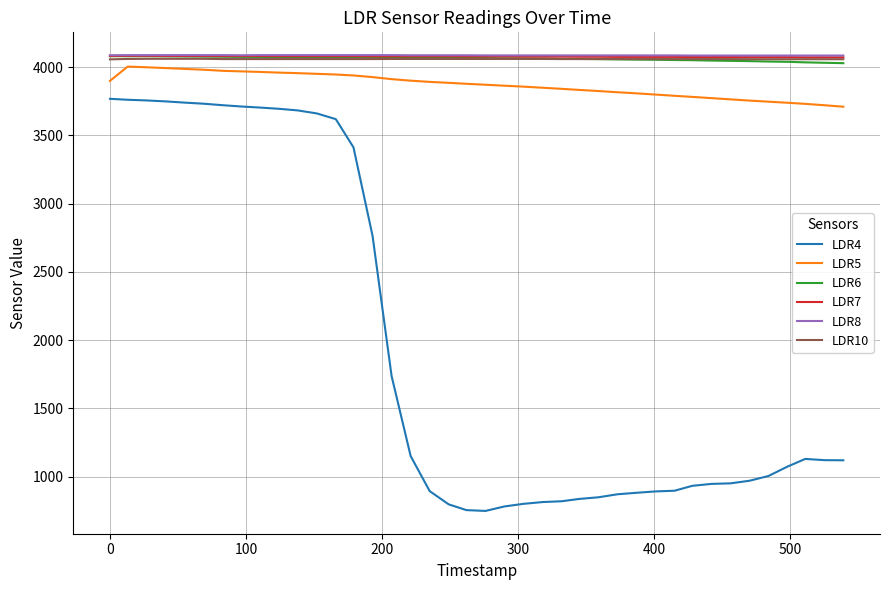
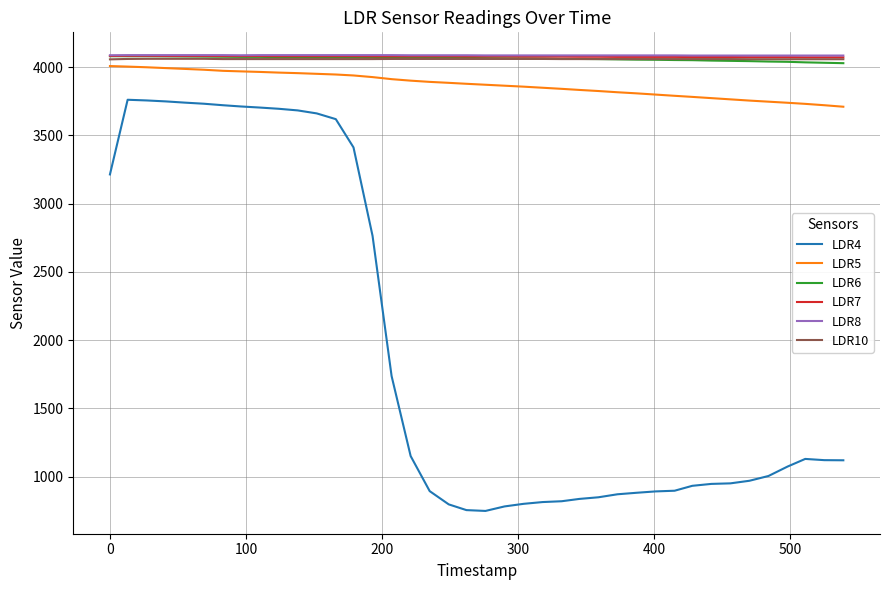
  {
    "LDR4": {
-     "0": 3770
+     "0": 3210
    },
    "LDR5": {
-     "0": 3900
+     "0": 4010
    },
    "LDR10": {
      "0": 4060
    }
  }
